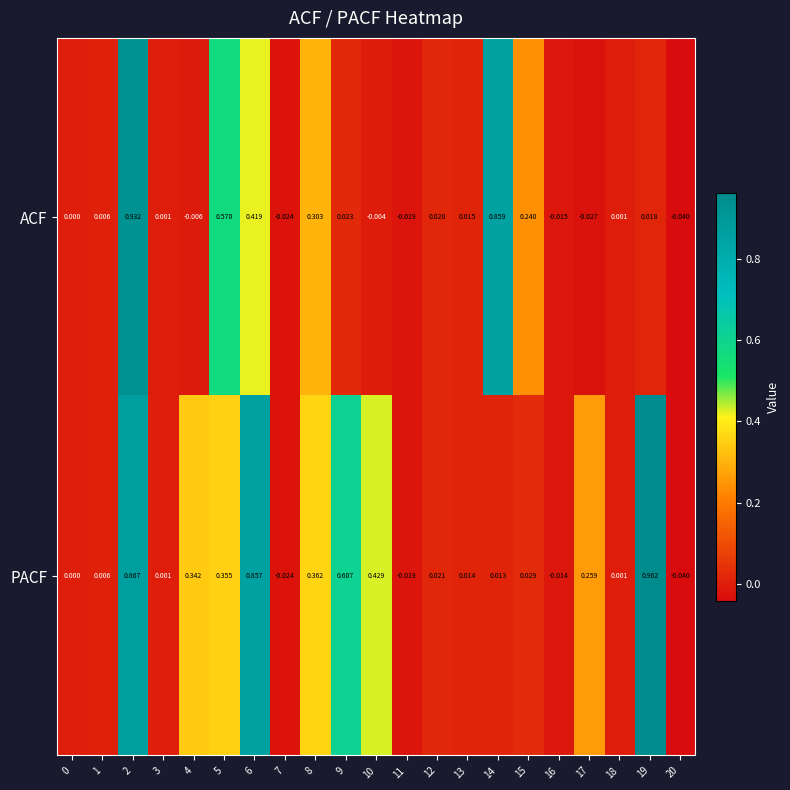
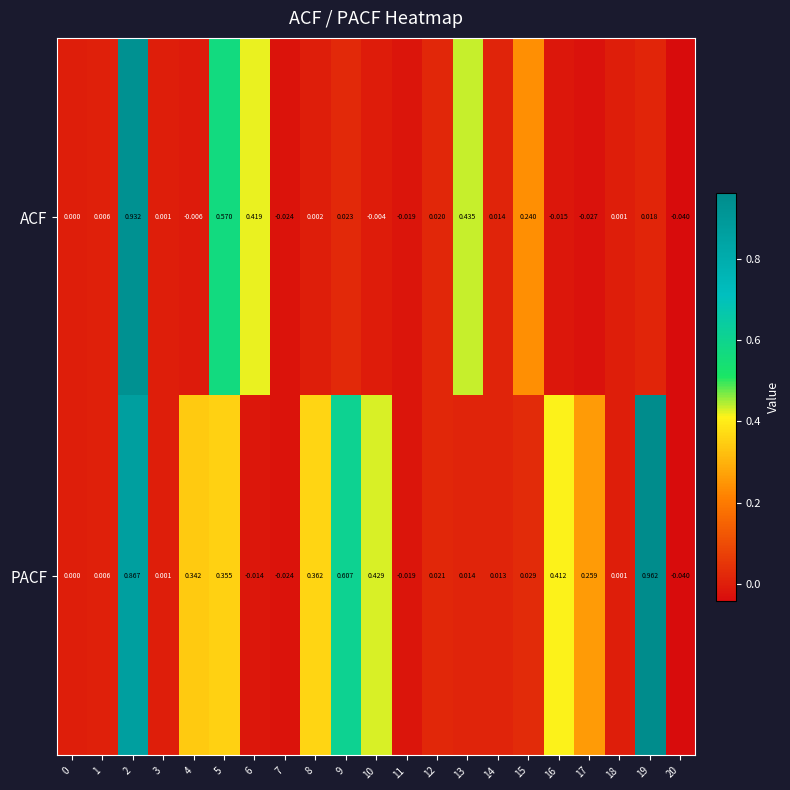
  {
    "ACF": {
      "0": 0.000,
      "1": 0.006,
      "2": 0.932,
      "3": 0.001,
      "4": -0.006,
      "5": 0.570,
      "6": 0.419,
      "7": -0.024,
-     "8": 0.303,
+     "8": 0.002,
      "9": 0.023,
      "10": -0.004,
      "11": -0.019,
      "12": 0.020,
-     "13": 0.015,
-     "14": 0.859,
+     "13": 0.435,
+     "14": 0.014,
      "15": 0.240,
      "16": -0.015,
      "17": -0.027,
      "18": 0.001,
      "19": 0.018,
      "20": -0.040
    },
    "PACF": {
      "0": 0.000,
      "1": 0.006,
      "2": 0.867,
      "3": 0.001,
      "4": 0.342,
      "5": 0.355,
-     "6": 0.857,
+     "6": -0.014,
      "7": -0.024,
      "8": 0.362,
      "9": 0.607,
      "10": 0.429,
      "11": -0.019,
      "12": 0.021,
      "13": 0.014,
      "14": 0.013,
      "15": 0.029,
-     "16": -0.014,
+     "16": 0.412,
      "17": 0.259,
      "18": 0.001,
      "19": 0.962,
      "20": -0.040
    }
  }
